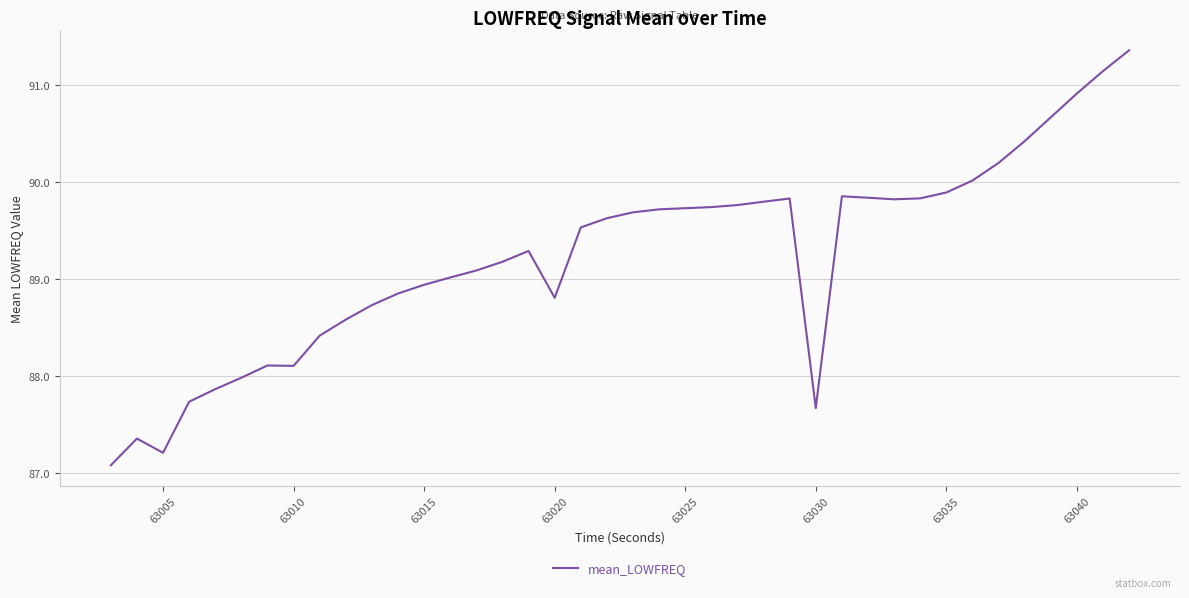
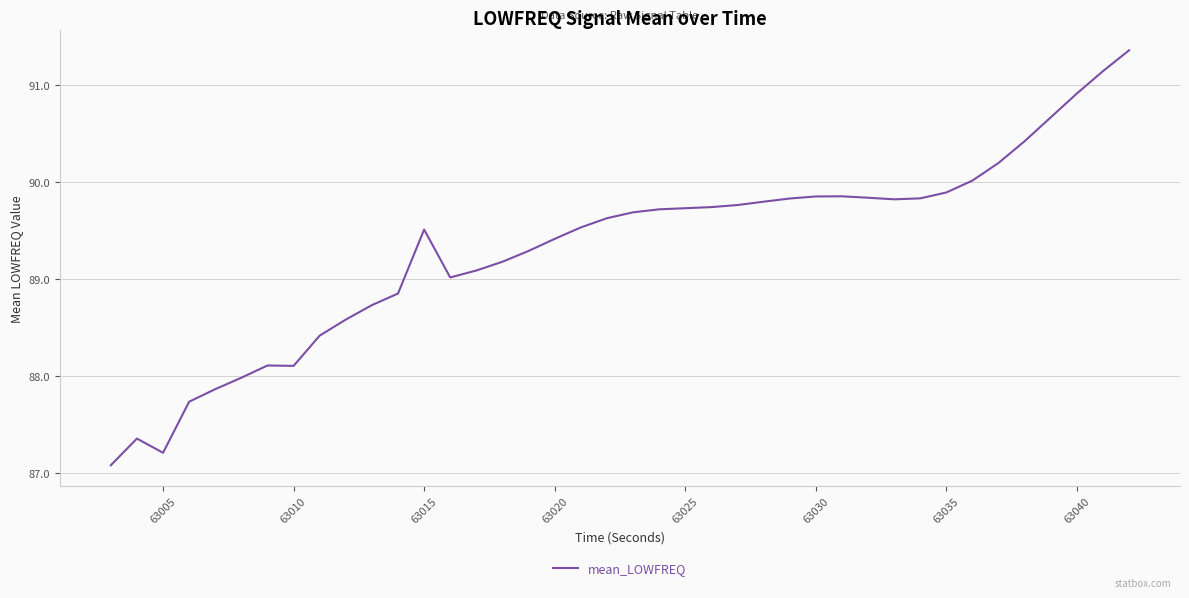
  {
    "63005": 87.2,
    "63010": 88.1,
-   "63015": 88.9,
-   "63020": 88.8,
+   "63015": 89.5,
+   "63020": 89.4,
    "63025": 89.7,
-   "63030": 87.7,
+   "63030": 89.9,
    "63035": 89.9,
    "63040": 90.9
  }
